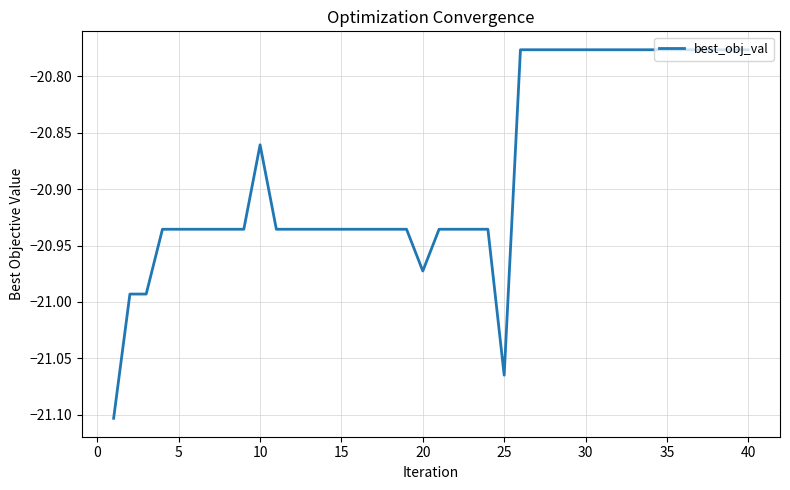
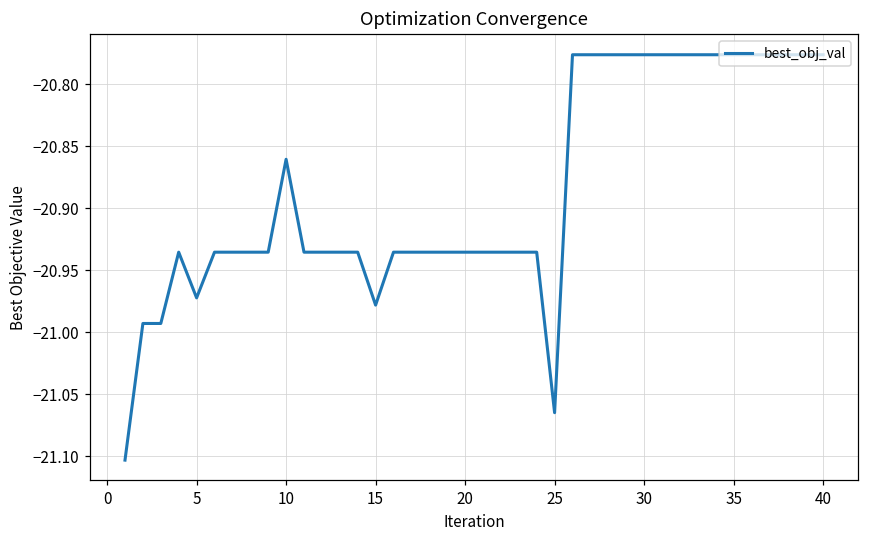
  {
-   "5": -20.936,
+   "5": -20.972,
    "10": -20.861,
-   "15": -20.936,
-   "20": -20.973,
+   "15": -20.978,
+   "20": -20.936,
    "25": -21.065,
    "30": -20.776
  }
